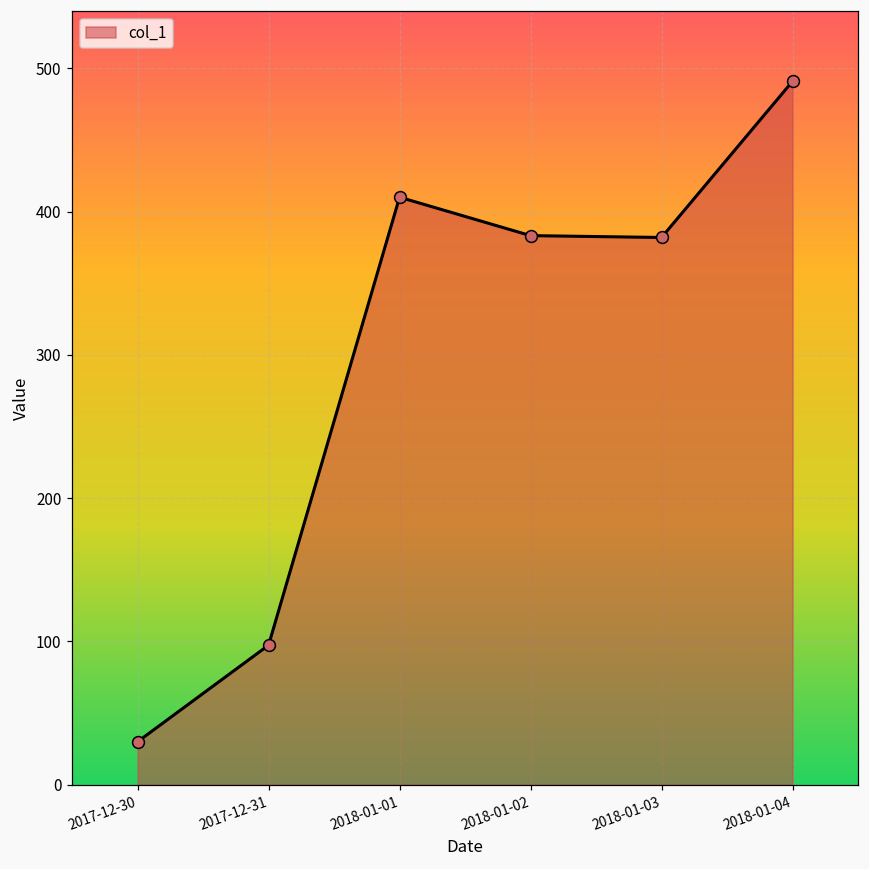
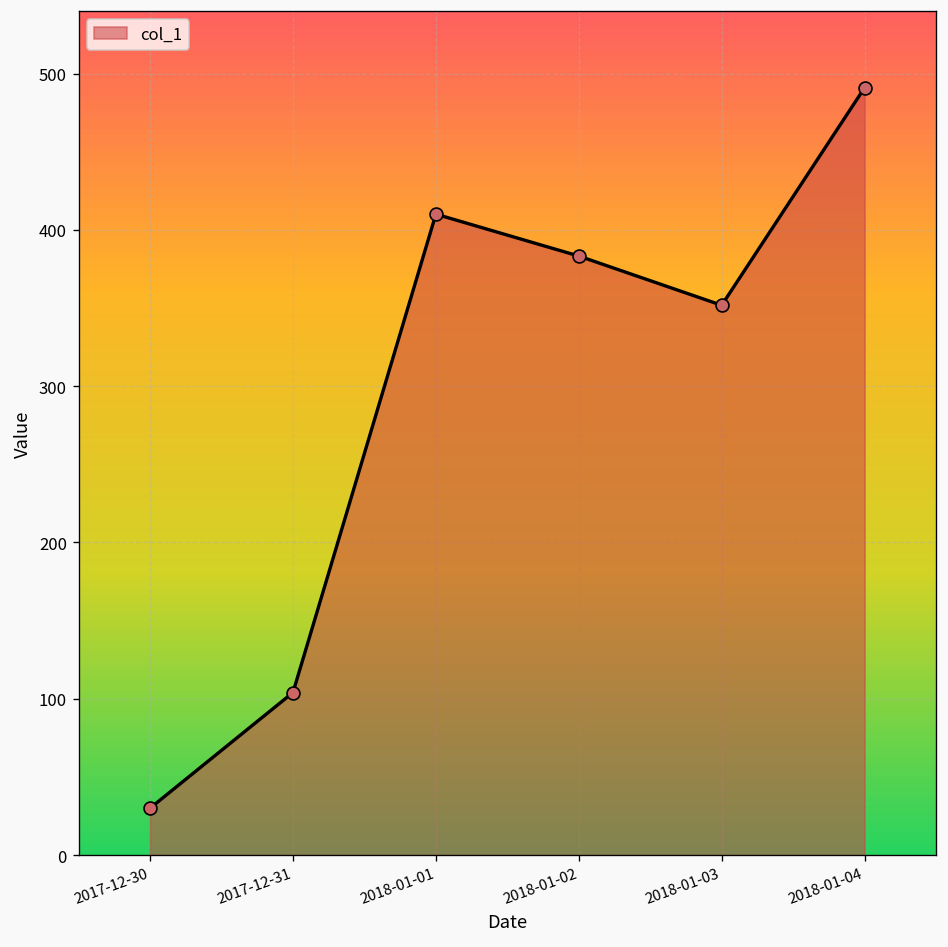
  {
    "2017-12-30": 30,
-   "2017-12-31": 97,
+   "2017-12-31": 104,
    "2018-01-01": 410,
    "2018-01-02": 383,
-   "2018-01-03": 382,
+   "2018-01-03": 352,
    "2018-01-04": 491
  }
